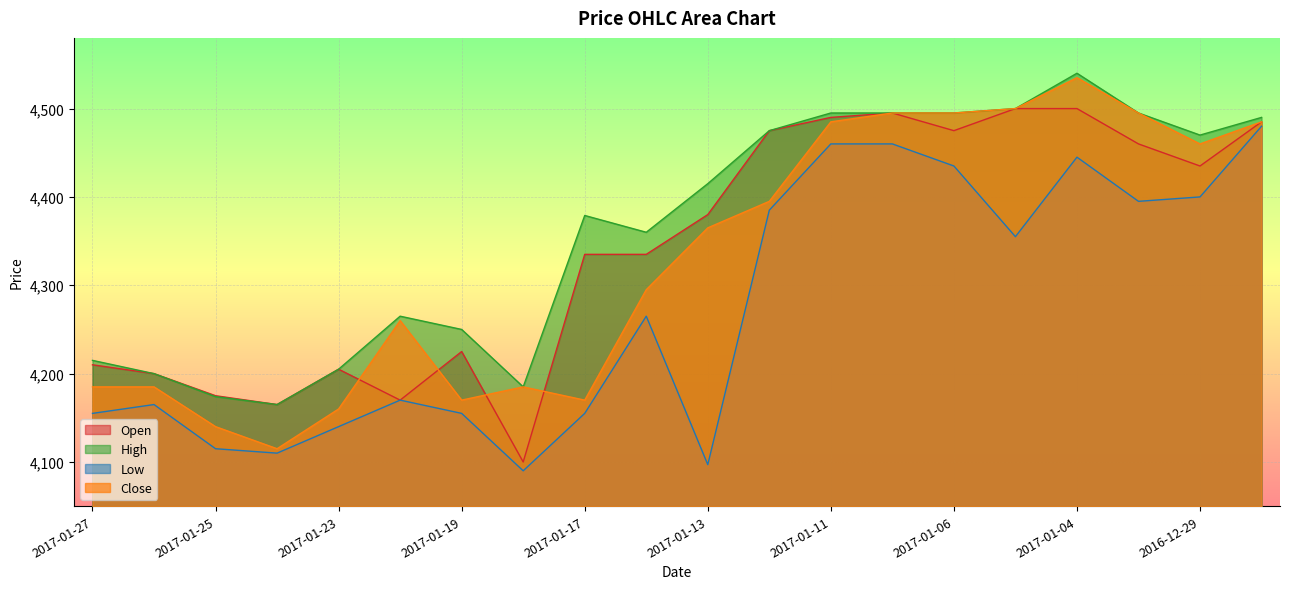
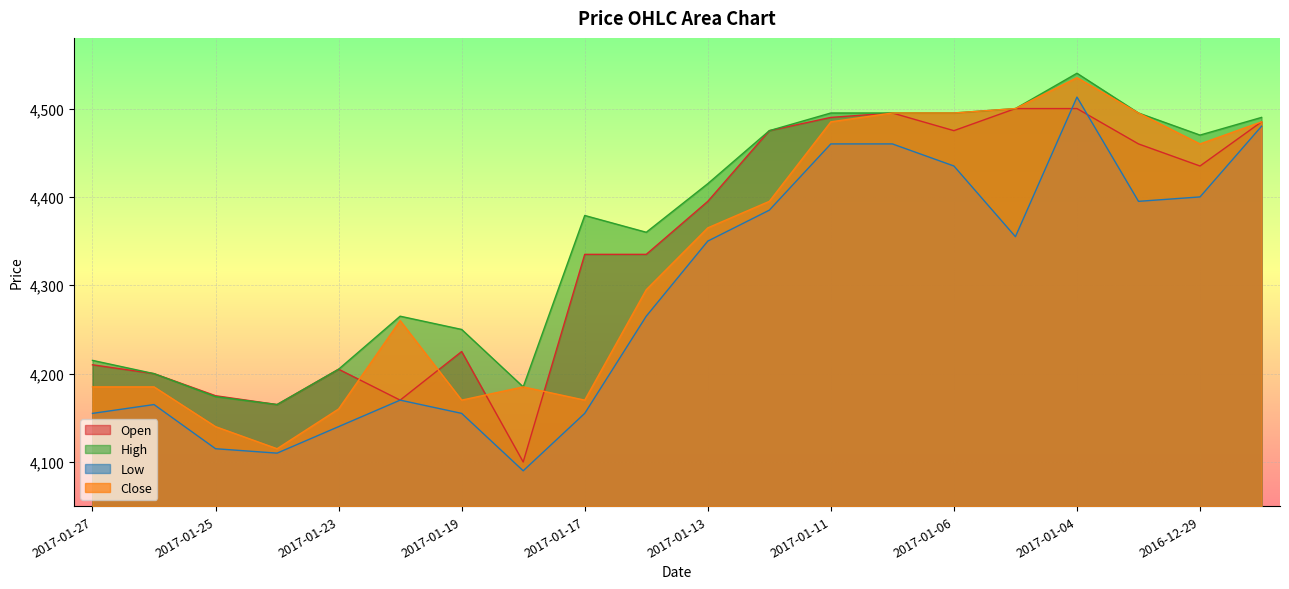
  {
    "Open": {
      "2017-01-27": "4,210",
      "2017-01-19": "4,230",
      "2017-01-17": "4,340",
-     "2017-01-13": "4,380",
+     "2017-01-13": "4,400",
      "2017-01-11": "4,490",
      "2017-01-06": "4,480",
      "2017-01-04": "4,500",
      "2016-12-29": "4,440"
    },
    "High": {
      "2017-01-27": "4,220",
      "2017-01-19": "4,250",
      "2017-01-17": "4,380",
      "2017-01-13": "4,420",
      "2017-01-11": "4,500",
      "2017-01-04": "4,540",
      "2016-12-29": "4,470"
    },
    "Low": {
      "2017-01-27": "4,160",
      "2017-01-25": "4,120",
      "2017-01-23": "4,140",
      "2017-01-19": "4,160",
      "2017-01-17": "4,160",
-     "2017-01-13": "4,100",
+     "2017-01-13": "4,350",
      "2017-01-11": "4,460",
      "2017-01-06": "4,440",
-     "2017-01-04": "4,450",
+     "2017-01-04": "4,510",
      "2016-12-29": "4,400"
    },
    "Close": {
      "2017-01-27": "4,190",
      "2017-01-25": "4,140",
      "2017-01-23": "4,160",
      "2017-01-19": "4,170",
      "2017-01-17": "4,170",
      "2017-01-13": "4,370",
      "2017-01-11": "4,490",
      "2017-01-04": "4,540",
      "2016-12-29": "4,460"
    }
  }
